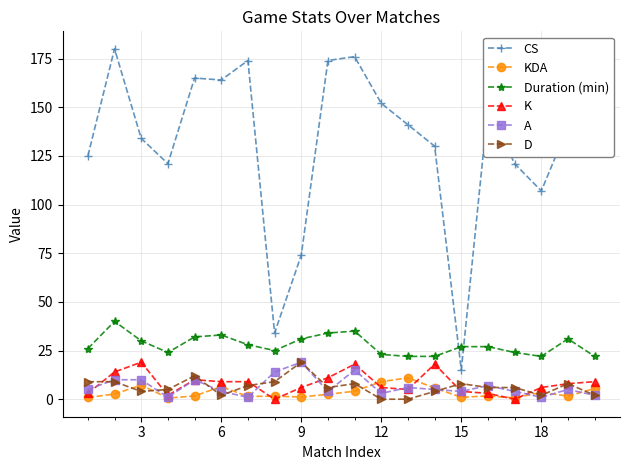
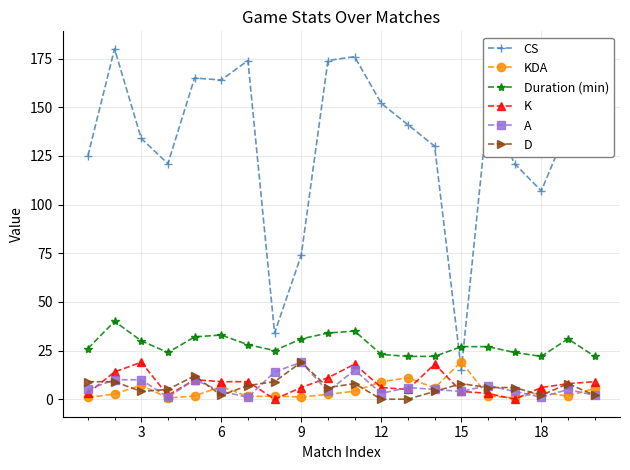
  {
    "CS": {
      "3": 134,
      "6": 164,
      "9": 74,
      "12": 152,
      "15": 15,
      "18": 107
    },
    "KDA": {
      "3": 7,
      "6": 7,
      "9": 1,
      "12": 9,
-     "15": 1,
+     "15": 19,
      "18": 4
    },
    "Duration (min)": {
      "3": 30,
      "6": 33,
      "9": 31,
      "12": 23,
      "15": 27,
      "18": 22
    },
    "K": {
      "3": 19,
      "6": 9,
      "9": 6,
      "12": 6,
      "18": 6
    },
    "A": {
      "3": 10,
      "6": 4,
      "12": 3
    },
    "D": {
      "3": 4,
      "6": 2,
      "12": 0,
      "15": 8
    }
  }
